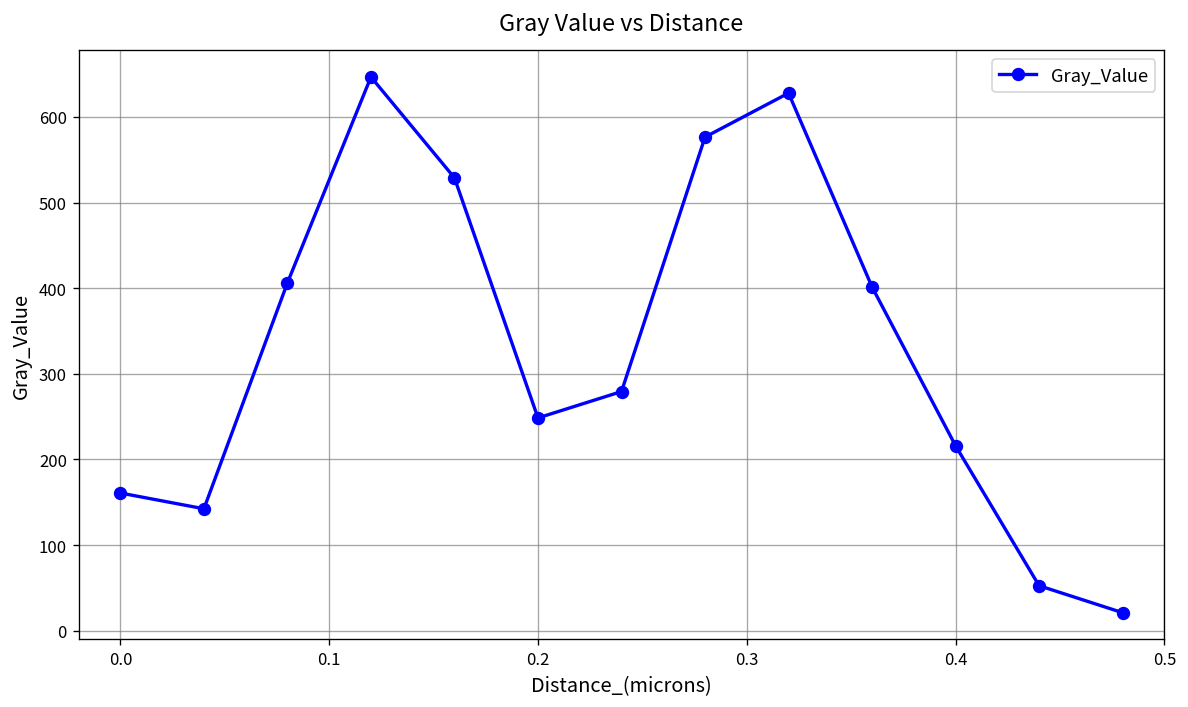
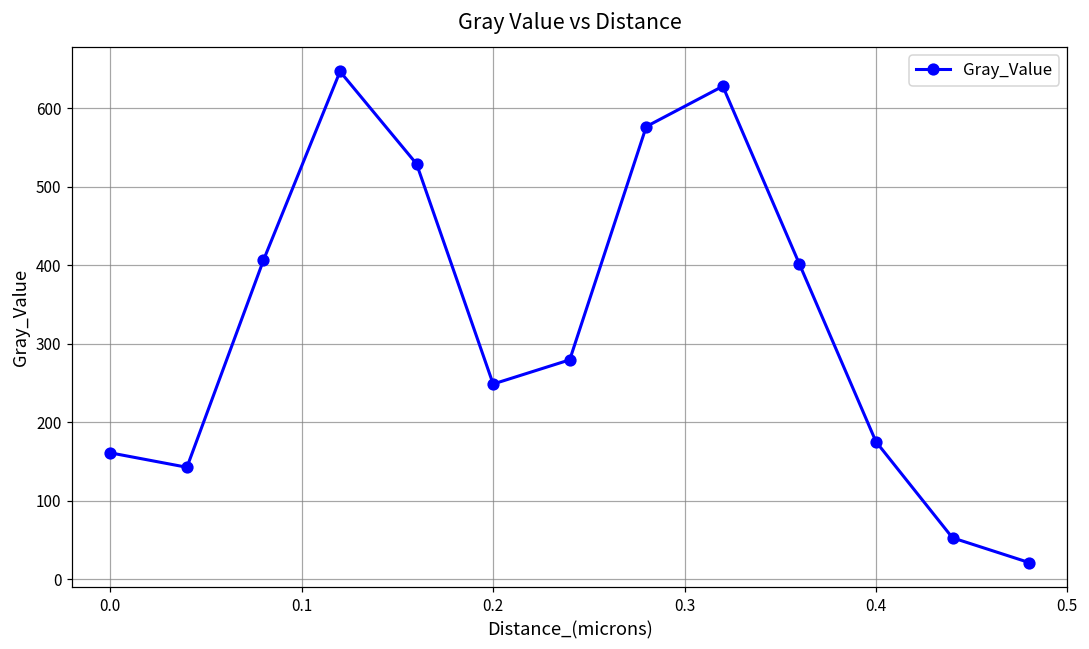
  {
    "0.0": 160,
    "0.2": 250,
-   "0.4": 220
+   "0.4": 180
  }
